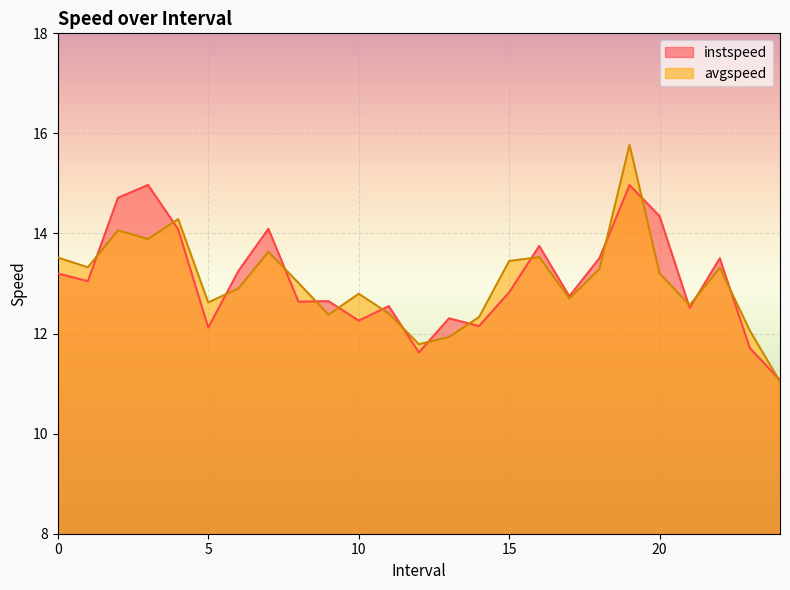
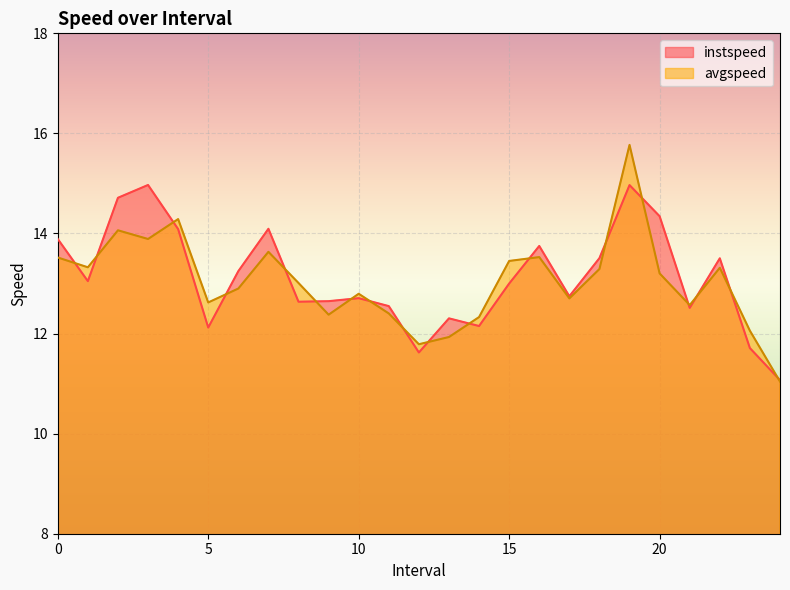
  {
    "instspeed": {
-     "0": 13.2,
+     "0": 13.9,
      "5": 12.1,
-     "10": 12.3,
-     "15": 12.8,
+     "10": 12.7,
+     "15": 13.0,
      "20": 14.3
    },
    "avgspeed": {
      "0": 13.5,
      "5": 12.6,
      "10": 12.8,
      "15": 13.5,
      "20": 13.2
    }
  }
